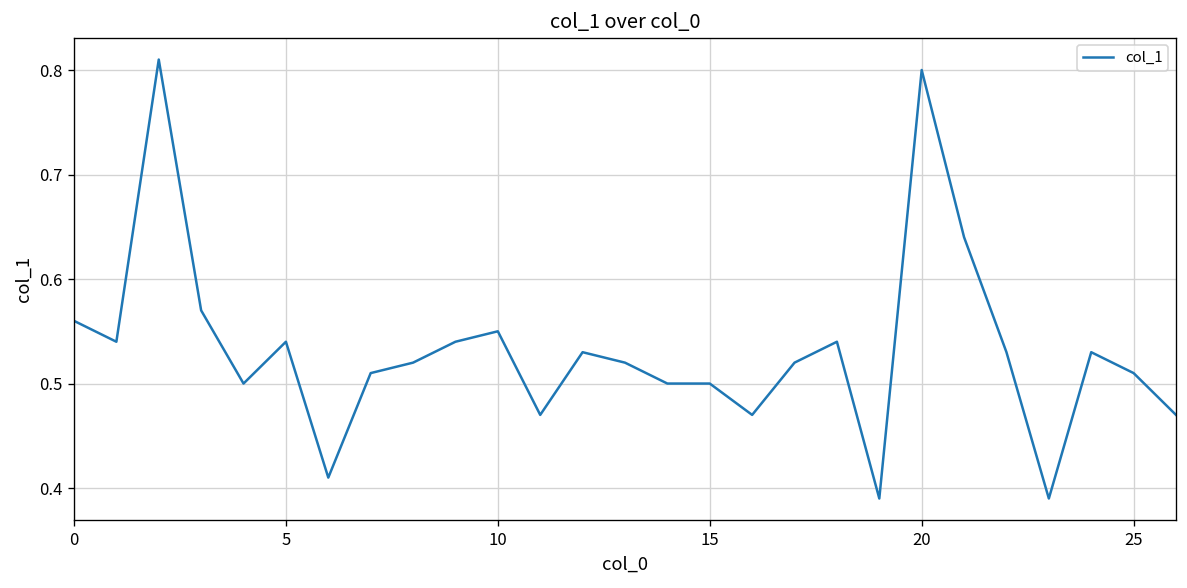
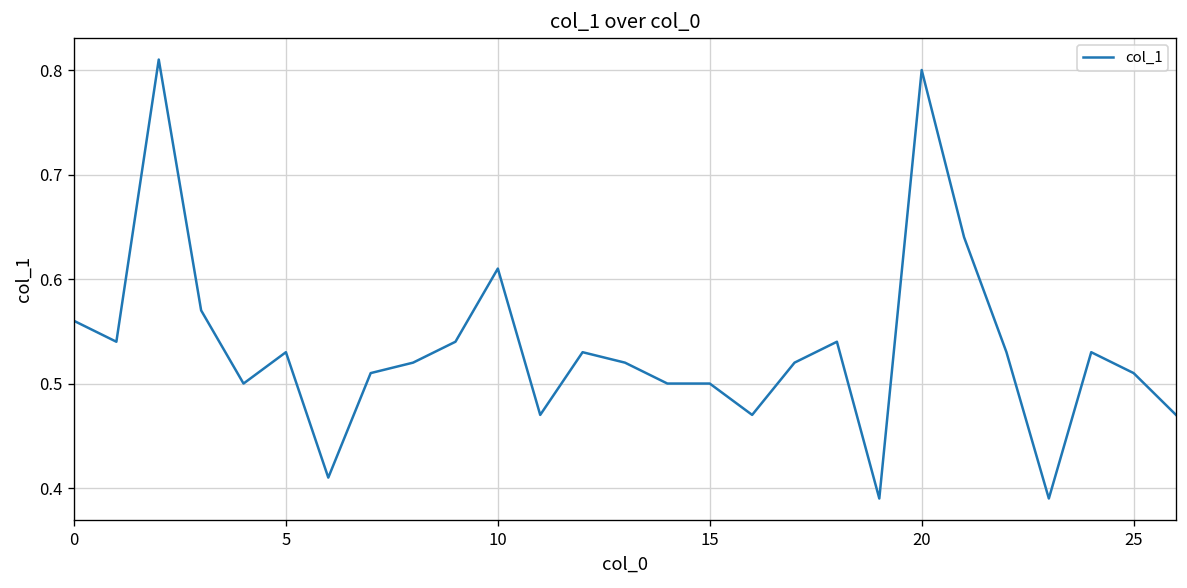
  {
    "0": 0.56,
-   "5": 0.54,
-   "10": 0.55,
+   "5": 0.53,
+   "10": 0.61,
    "15": 0.50,
    "20": 0.80,
    "25": 0.51
  }
